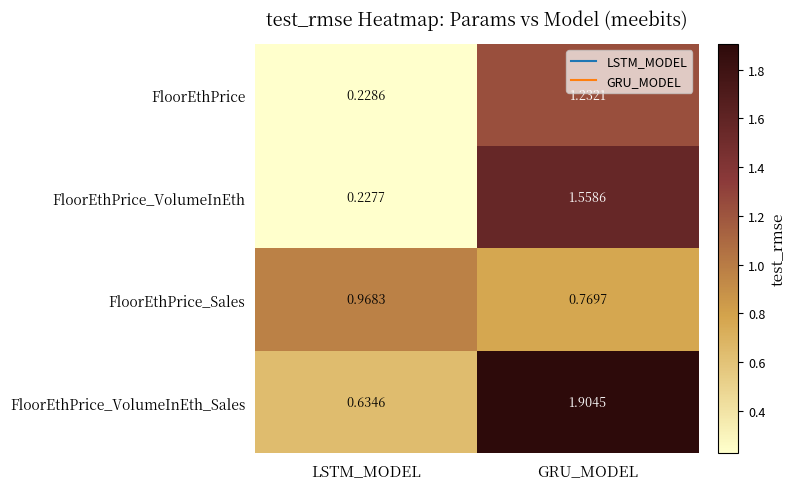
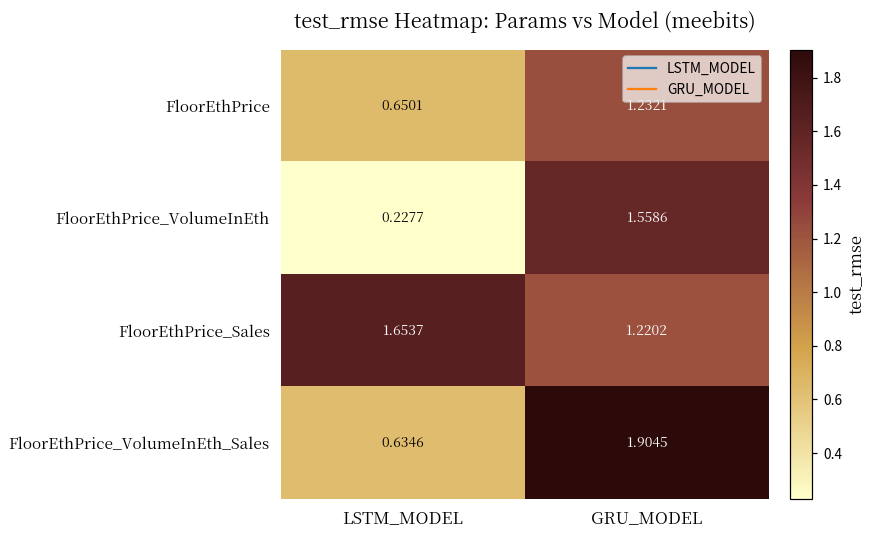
  {
    "FloorEthPrice": {
-     "LSTM_MODEL": 0.2286
+     "LSTM_MODEL": 0.6501
    },
    "FloorEthPrice_VolumeInEth": {
      "LSTM_MODEL": 0.2277,
      "GRU_MODEL": 1.5586
    },
    "FloorEthPrice_Sales": {
-     "LSTM_MODEL": 0.9683,
-     "GRU_MODEL": 0.7697
+     "LSTM_MODEL": 1.6537,
+     "GRU_MODEL": 1.2202
    },
    "FloorEthPrice_VolumeInEth_Sales": {
      "LSTM_MODEL": 0.6346,
      "GRU_MODEL": 1.9045
    }
  }
